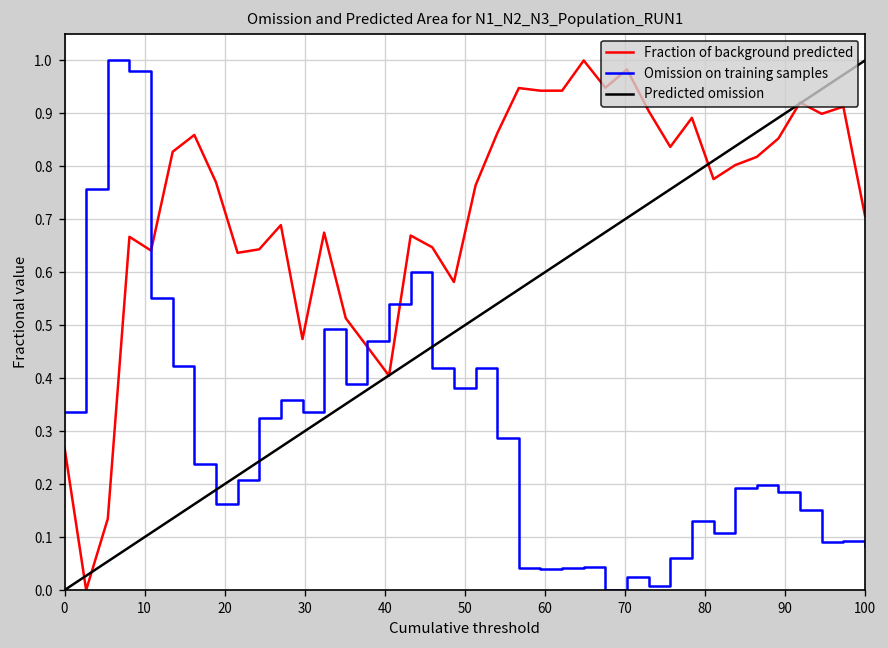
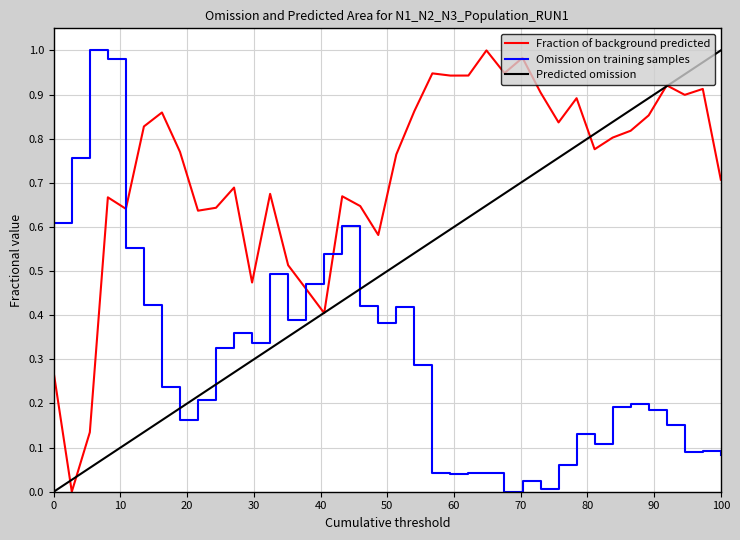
  {
    "Fraction of background predicted": {
      "0": 0.27,
      "100": 0.71
    },
    "Omission on training samples": {
-     "0": 0.34,
+     "0": 0.61,
      "100": 0.08
    },
    "Predicted omission": {
      "0": 0.00,
      "100": 1.00
    }
  }
